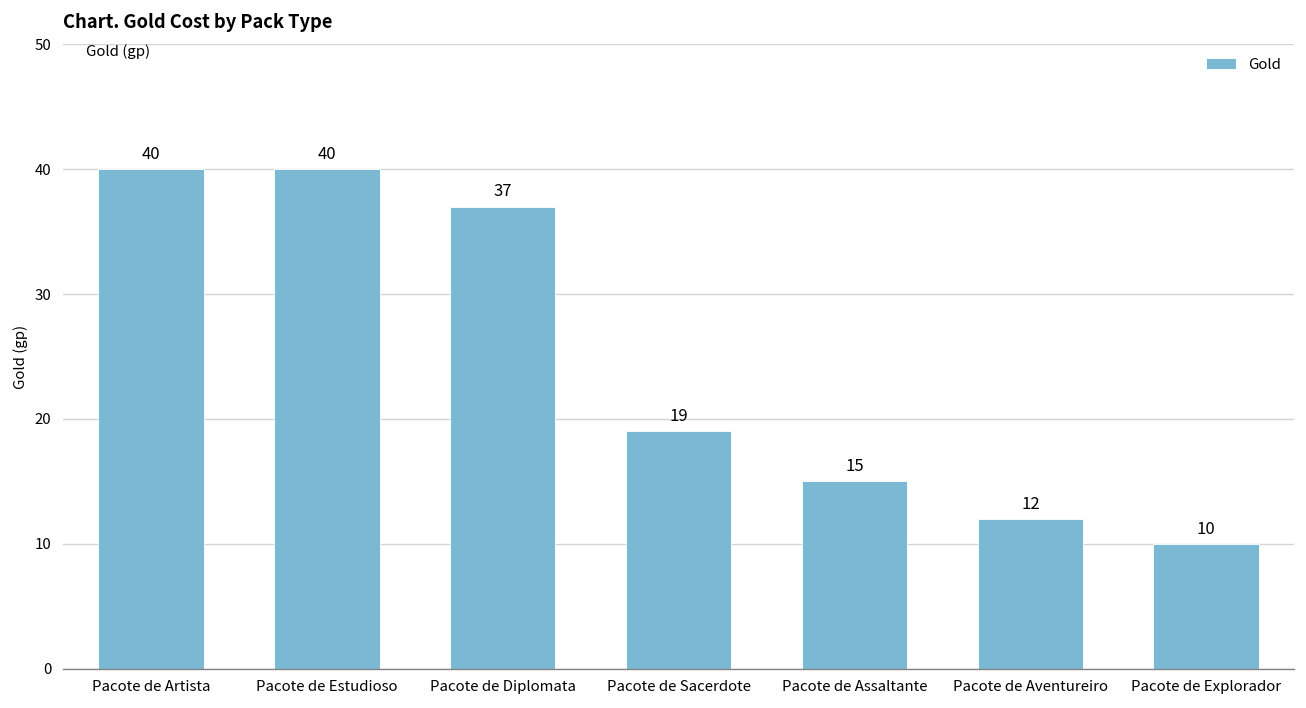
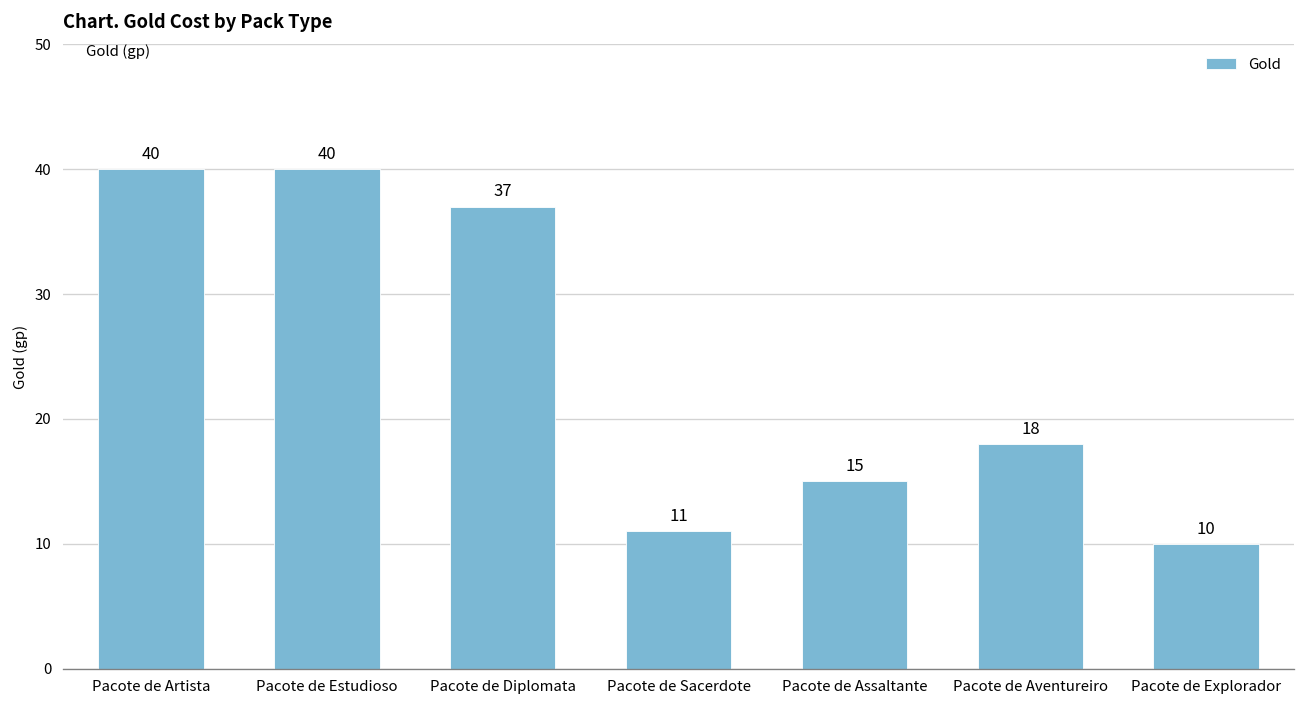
  {
    "Pacote de Artista": 40,
    "Pacote de Estudioso": 40,
    "Pacote de Diplomata": 37,
-   "Pacote de Sacerdote": 19,
+   "Pacote de Sacerdote": 11,
    "Pacote de Assaltante": 15,
-   "Pacote de Aventureiro": 12,
+   "Pacote de Aventureiro": 18,
    "Pacote de Explorador": 10
  }
